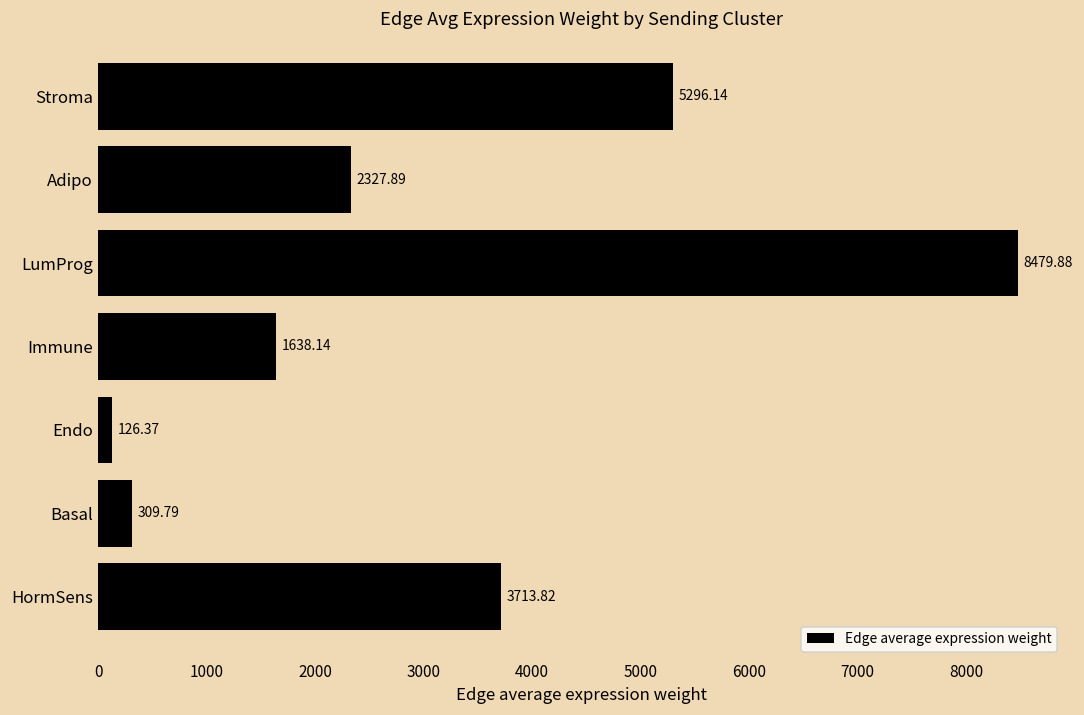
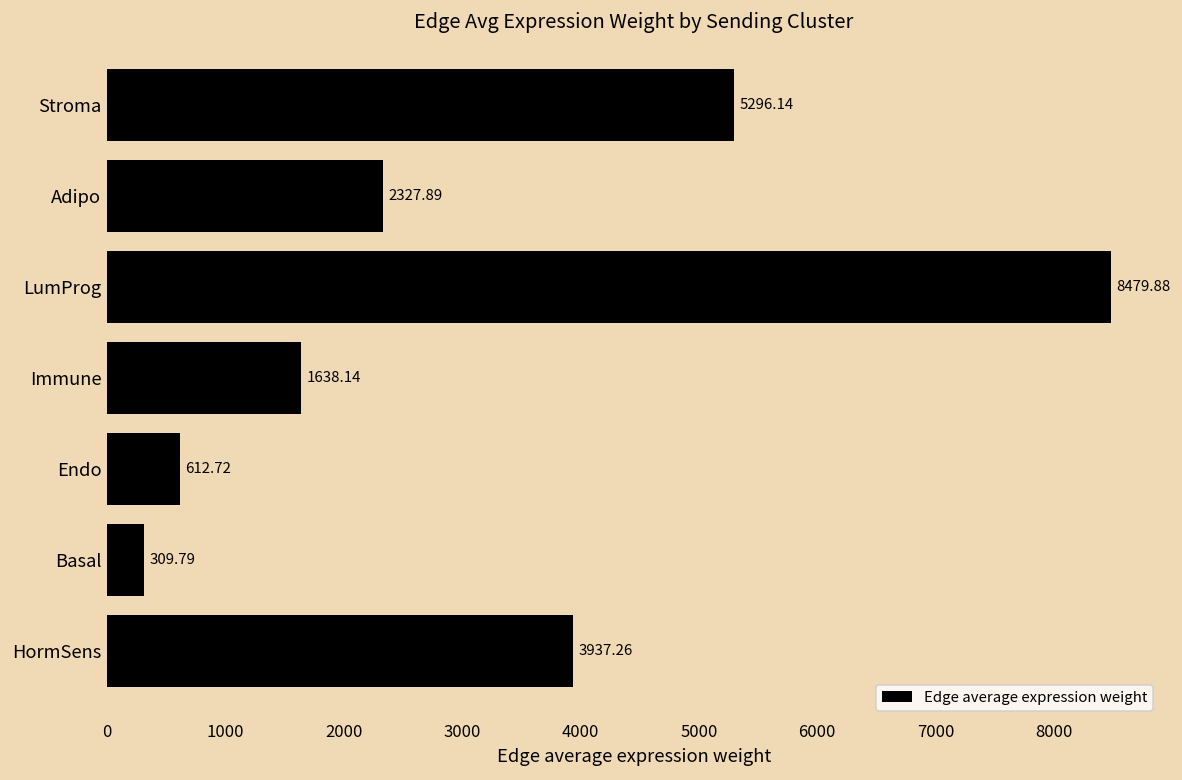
  {
    "Stroma": 5296.14,
    "Adipo": 2327.89,
    "LumProg": 8479.88,
    "Immune": 1638.14,
-   "Endo": 126.37,
+   "Endo": 612.72,
    "Basal": 309.79,
-   "HormSens": 3713.82
+   "HormSens": 3937.26
  }
